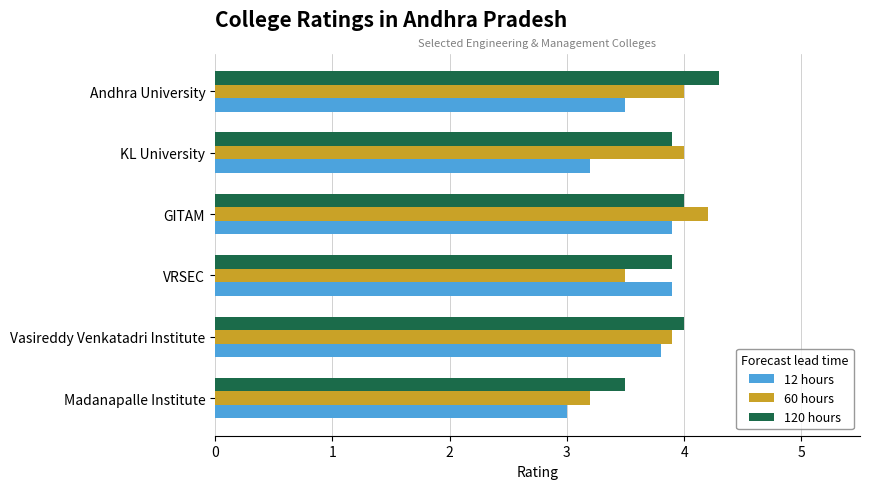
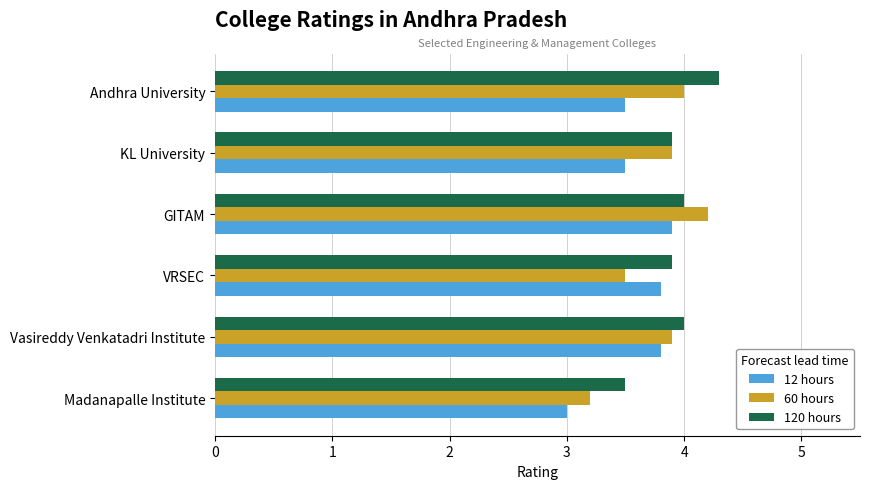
  {
    "12 hours": {
      "Andhra University": 3.5,
-     "KL University": 3.2,
+     "KL University": 3.5,
      "GITAM": 3.9,
-     "VRSEC": 3.9,
+     "VRSEC": 3.8,
      "Vasireddy Venkatadri Institute": 3.8,
      "Madanapalle Institute": 3.0
    },
    "60 hours": {
      "Andhra University": 4.0,
-     "KL University": 4.0,
+     "KL University": 3.9,
      "GITAM": 4.2,
      "VRSEC": 3.5,
      "Vasireddy Venkatadri Institute": 3.9,
      "Madanapalle Institute": 3.2
    },
    "120 hours": {
      "Andhra University": 4.3,
      "KL University": 3.9,
      "GITAM": 4.0,
      "VRSEC": 3.9,
      "Vasireddy Venkatadri Institute": 4.0,
      "Madanapalle Institute": 3.5
    }
  }
